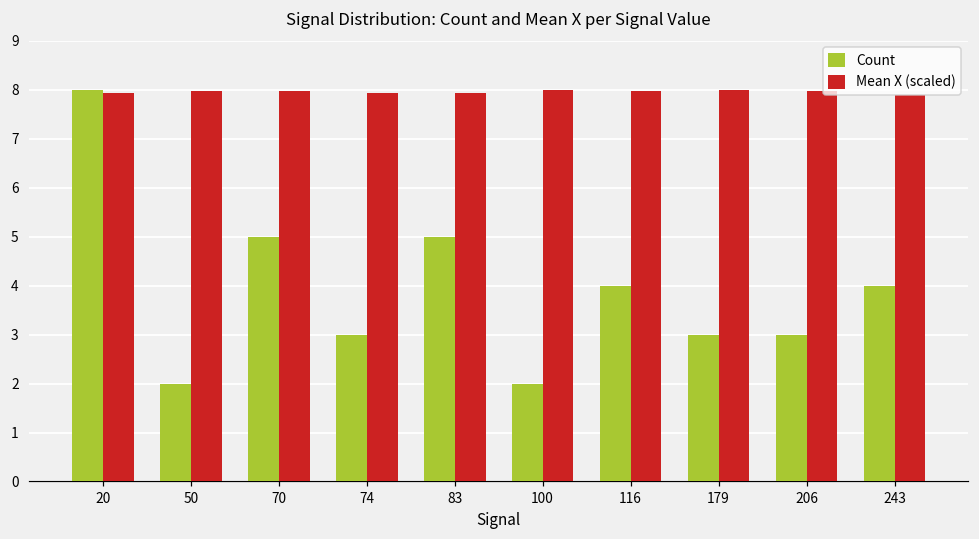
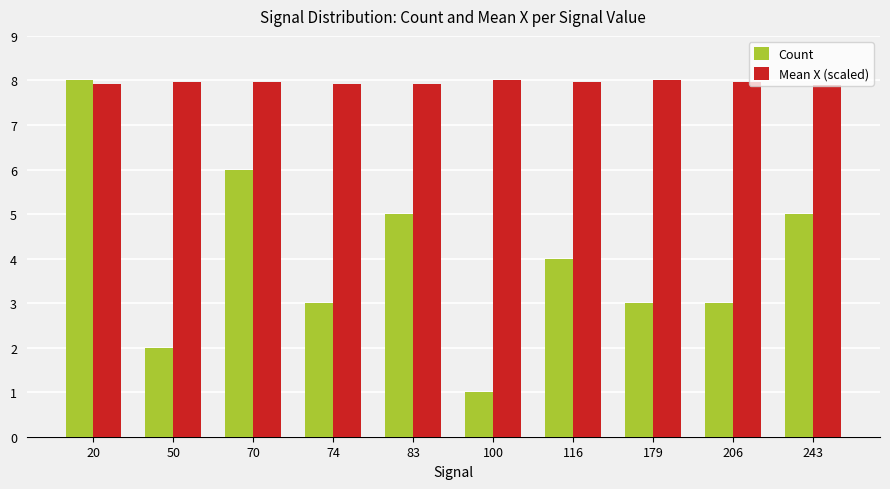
  {
    "Count": {
      "20": 8,
      "50": 2,
-     "70": 5,
+     "70": 6,
      "74": 3,
      "83": 5,
-     "100": 2,
+     "100": 1,
      "116": 4,
      "179": 3,
      "206": 3,
-     "243": 4
+     "243": 5
    },
    "Mean X (scaled)": {
      "20": 7.9,
      "50": 8,
      "70": 8,
      "74": 7.9,
      "83": 7.9,
      "100": 8,
      "116": 8,
      "179": 8,
      "206": 8
    }
  }
